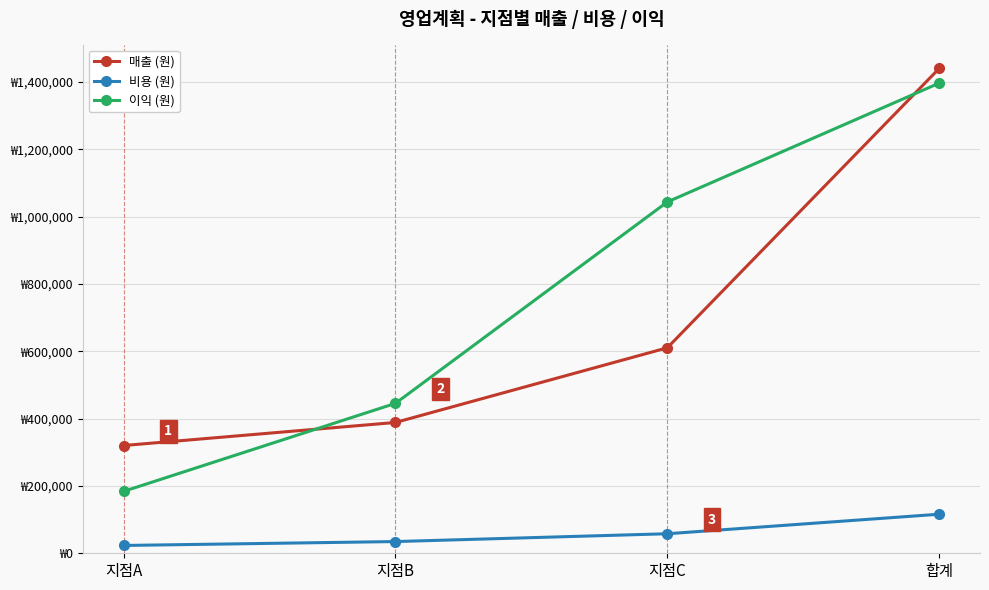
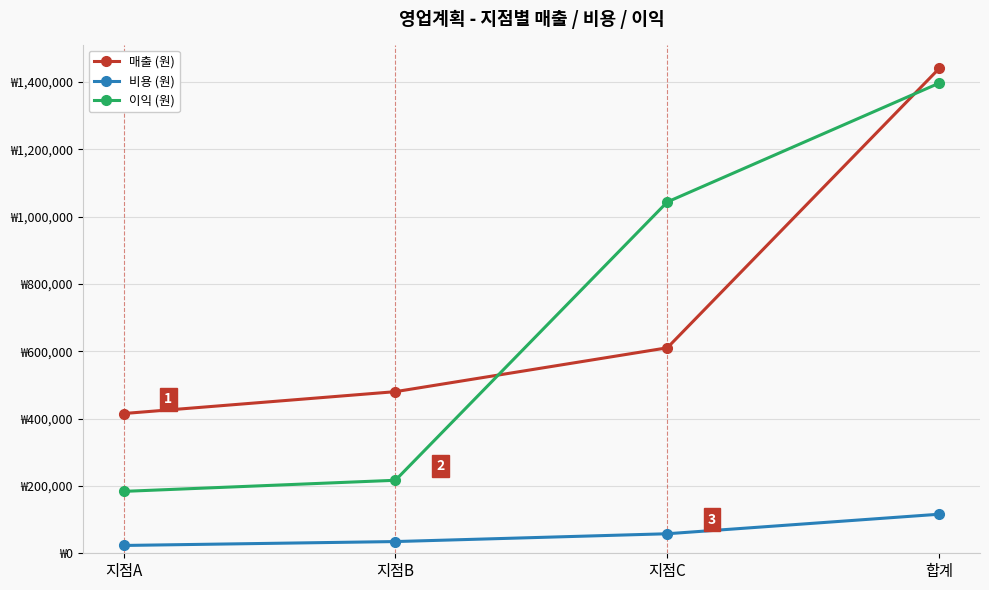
  {
    "매출 (원)": {
-     "지점A": "₩320,000",
-     "지점B": "₩390,000",
+     "지점A": "₩410,000",
+     "지점B": "₩480,000",
      "지점C": "₩610,000",
      "합계": "₩1,440,000"
    },
    "비용 (원)": {
      "지점A": "₩20,000",
      "지점B": "₩30,000",
      "지점C": "₩60,000",
      "합계": "₩120,000"
    },
    "이익 (원)": {
      "지점A": "₩180,000",
-     "지점B": "₩450,000",
+     "지점B": "₩220,000",
      "지점C": "₩1,040,000",
      "합계": "₩1,400,000"
    }
  }
